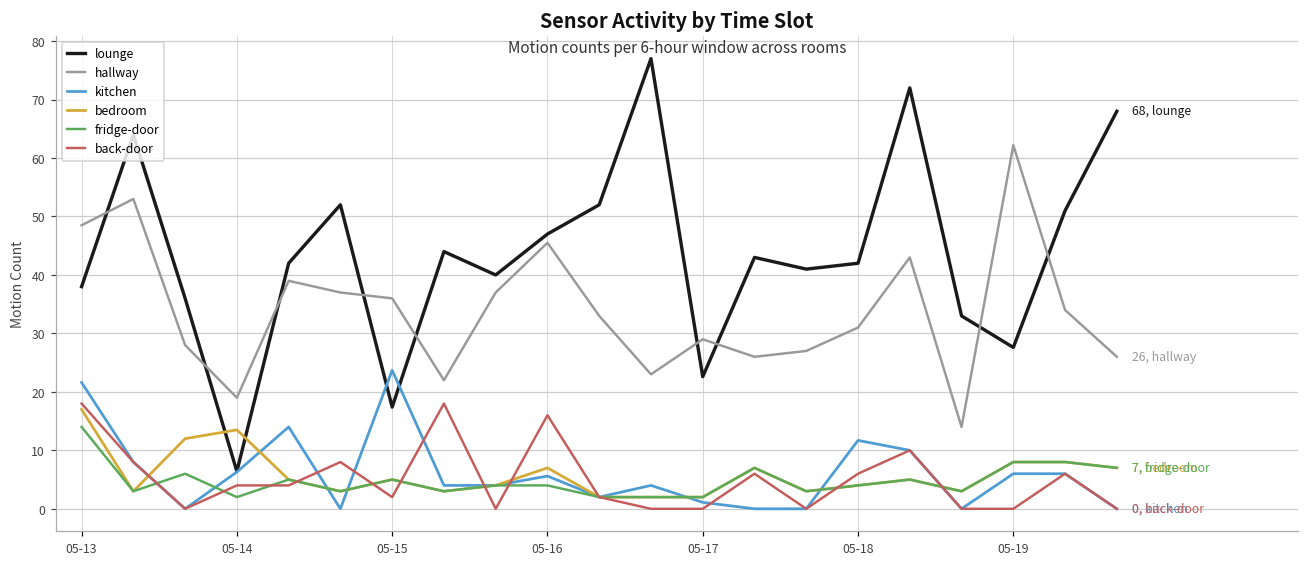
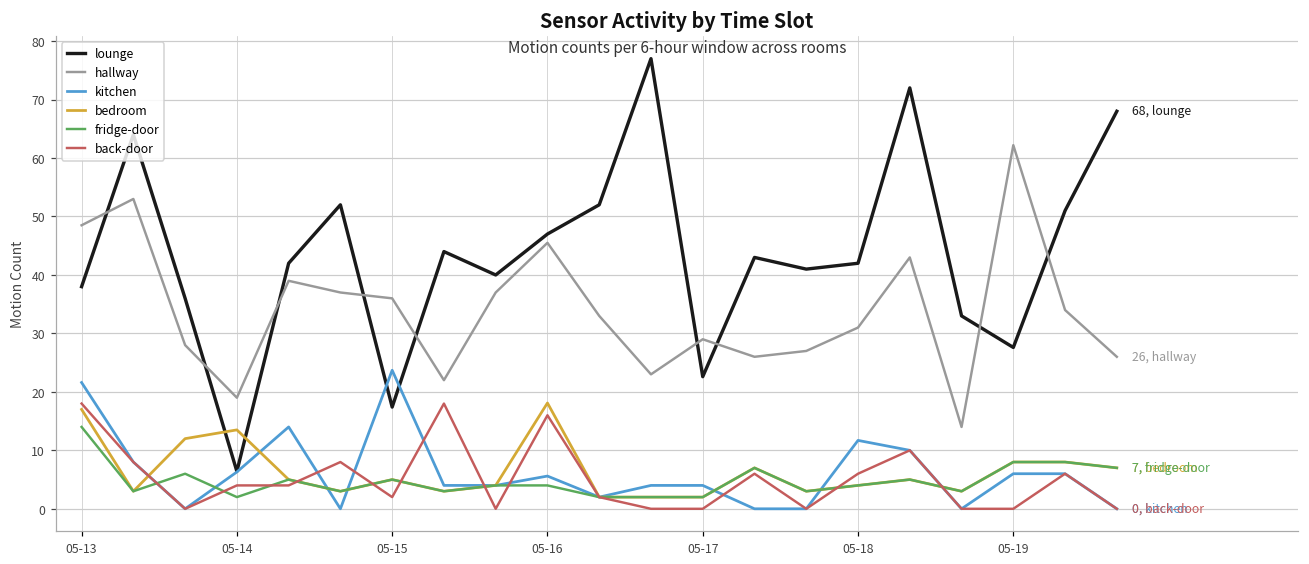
  {
    "lounge": {
      "05-13": 38,
      "05-15": 17,
      "05-16": 47,
      "05-17": 23,
      "05-18": 42,
      "05-19": 28
    },
    "hallway": {
      "05-13": 49,
      "05-14": 19,
      "05-15": 36,
      "05-16": 46,
      "05-17": 29,
      "05-18": 31,
      "05-19": 62
    },
    "kitchen": {
      "05-13": 22,
      "05-15": 24,
      "05-16": 6,
-     "05-17": 1,
+     "05-17": 4,
      "05-18": 12,
      "05-19": 6
    },
    "bedroom": {
      "05-13": 17,
      "05-14": 14,
-     "05-16": 7
+     "05-16": 18
    },
    "fridge-door": {
      "05-13": 14,
      "05-14": 2,
      "05-16": 4
    },
    "back-door": {
      "05-13": 18,
      "05-14": 4,
      "05-15": 2,
      "05-16": 16,
      "05-17": 0,
      "05-18": 6,
      "05-19": 0
    }
  }
